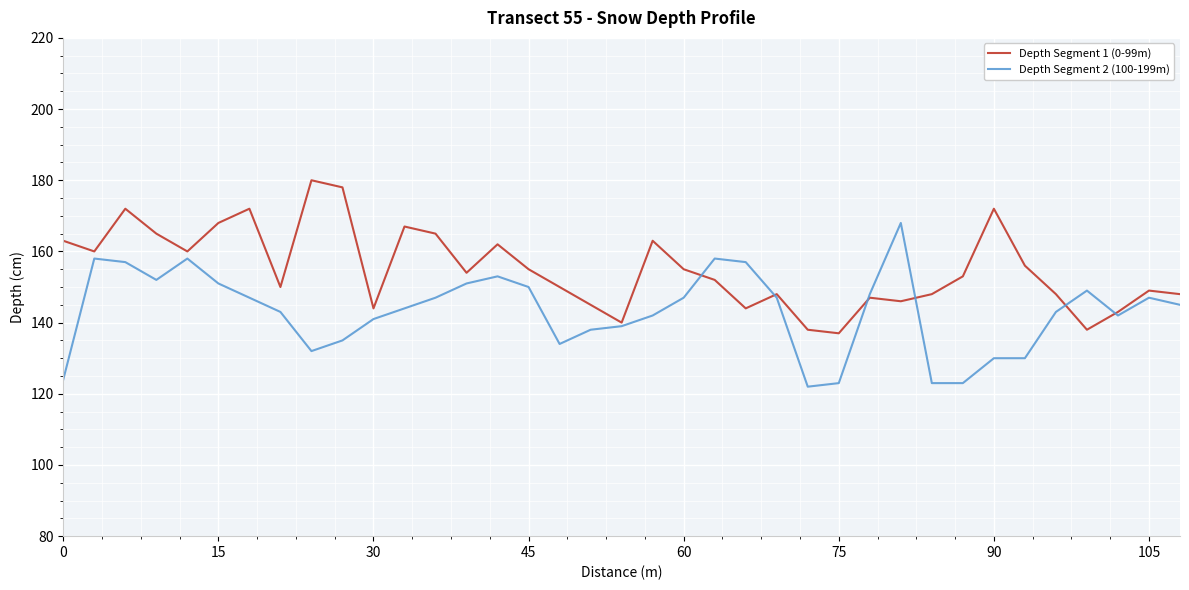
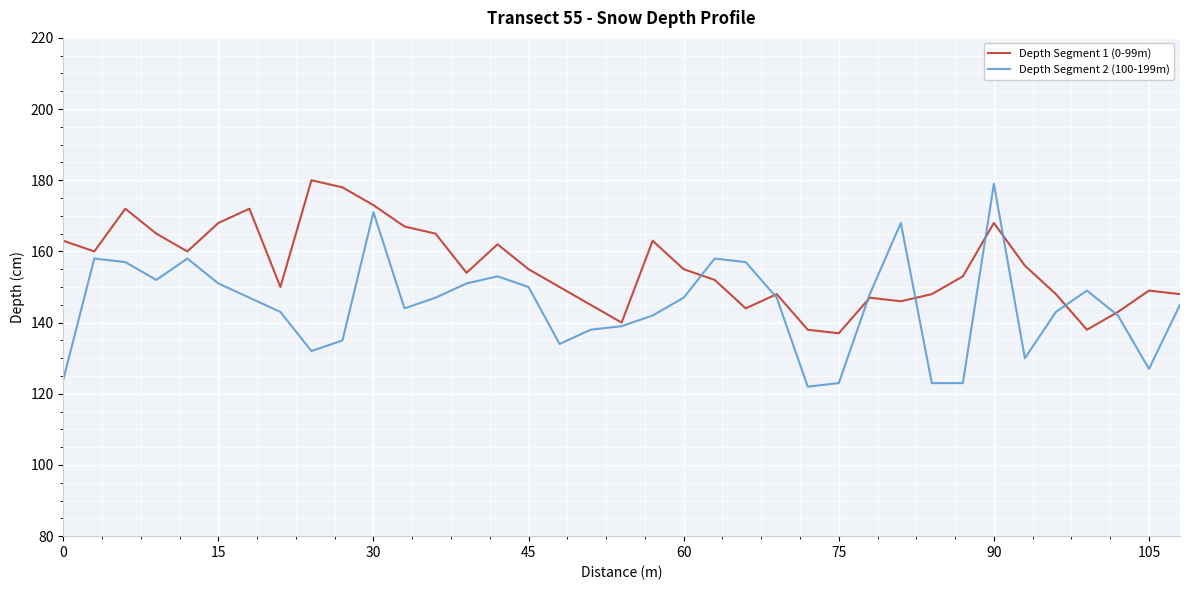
  {
    "Depth Segment 1 (0-99m)": {
      "0": 163,
      "15": 168,
-     "30": 144,
+     "30": 173,
      "45": 155,
      "60": 155,
      "75": 137,
-     "90": 172,
+     "90": 168,
      "105": 149
    },
    "Depth Segment 2 (100-199m)": {
      "0": 124,
      "15": 151,
-     "30": 141,
+     "30": 171,
      "45": 150,
      "60": 147,
      "75": 123,
-     "90": 130,
-     "105": 147
+     "90": 179,
+     "105": 127
    }
  }
